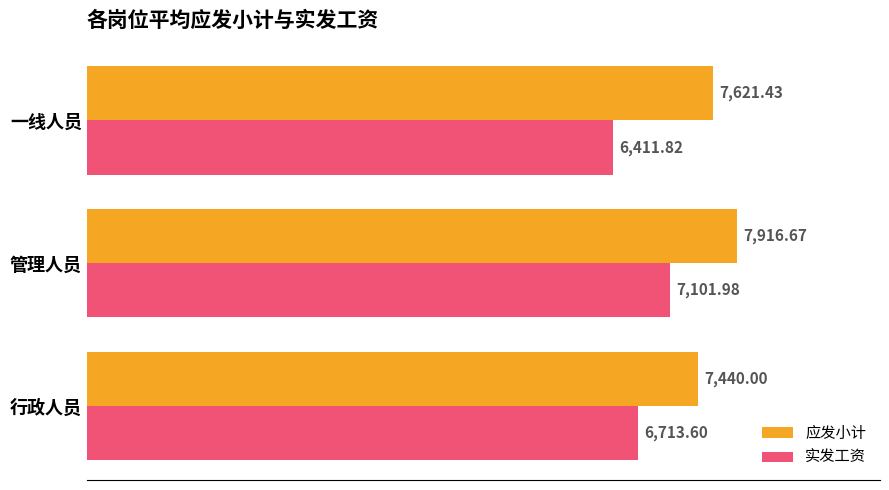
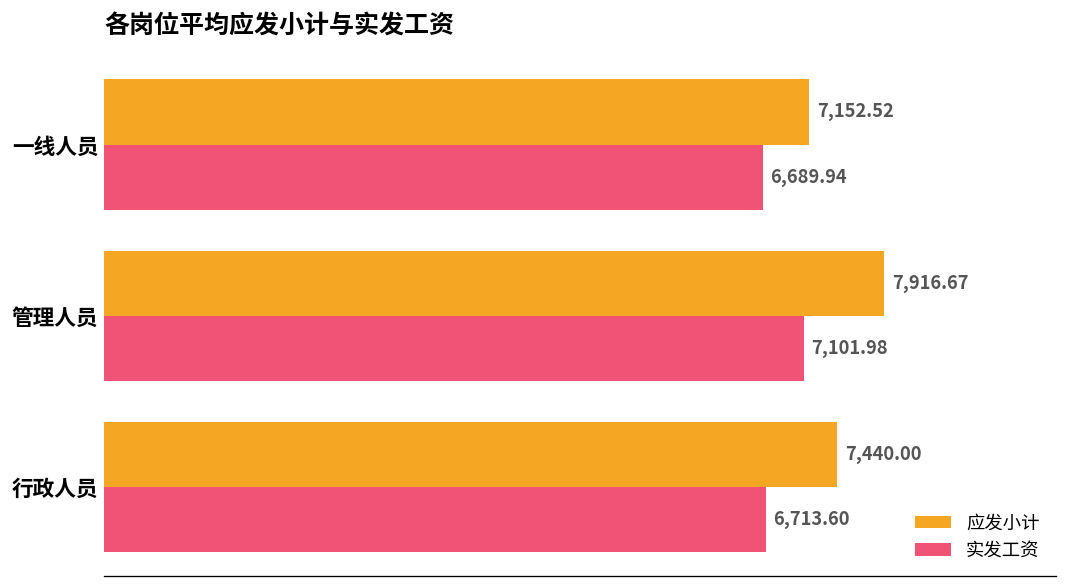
  {
    "应发小计": {
-     "一线人员": "7,621.43",
+     "一线人员": "7,152.52",
      "管理人员": "7,916.67",
      "行政人员": "7,440.00"
    },
    "实发工资": {
-     "一线人员": "6,411.82",
+     "一线人员": "6,689.94",
      "管理人员": "7,101.98",
      "行政人员": "6,713.60"
    }
  }
